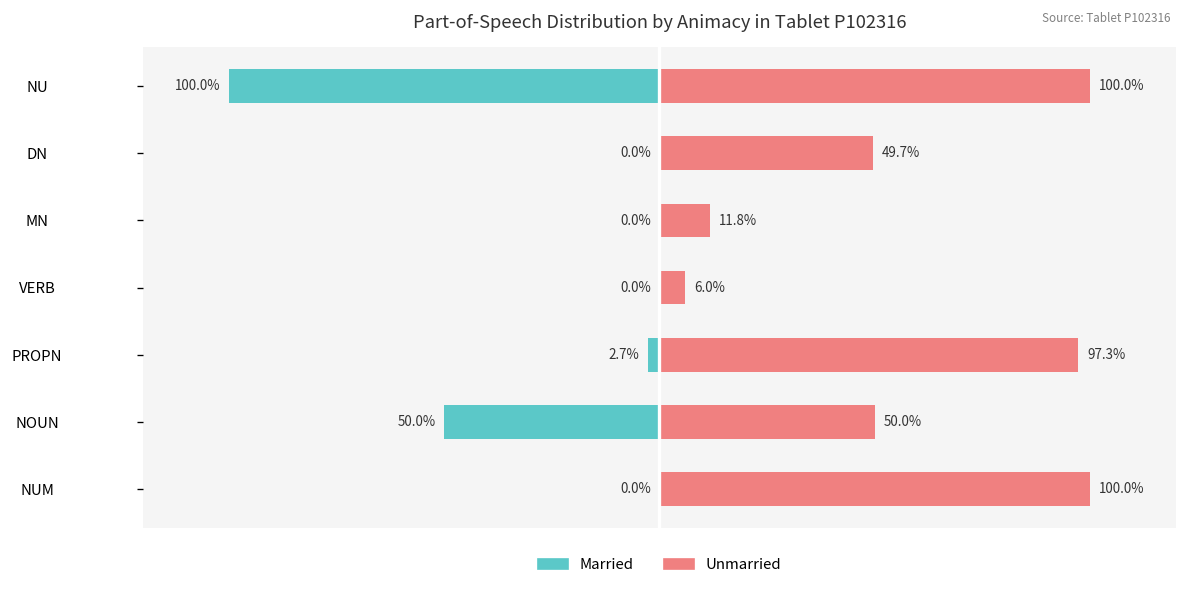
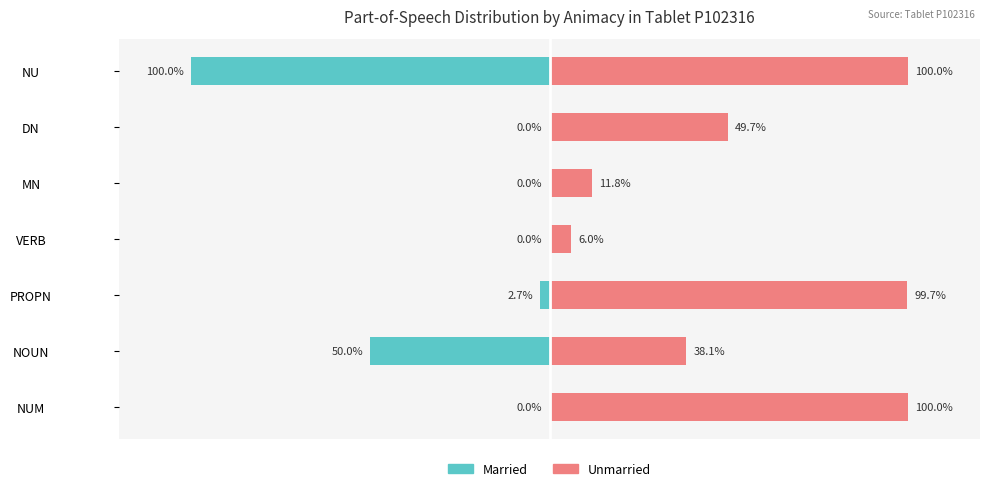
  {
    "Married": {
      "DN": "0.0%",
      "MN": "0.0%",
      "VERB": "0.0%",
      "NUM": "0.0%"
    },
    "Unmarried": {
      "NU": "100.0%",
      "DN": "49.7%",
      "MN": "11.8%",
      "VERB": "6.0%",
-     "PROPN": "97.3%",
-     "NOUN": "50.0%",
+     "PROPN": "99.7%",
+     "NOUN": "38.1%",
      "NUM": "100.0%"
    }
  }
